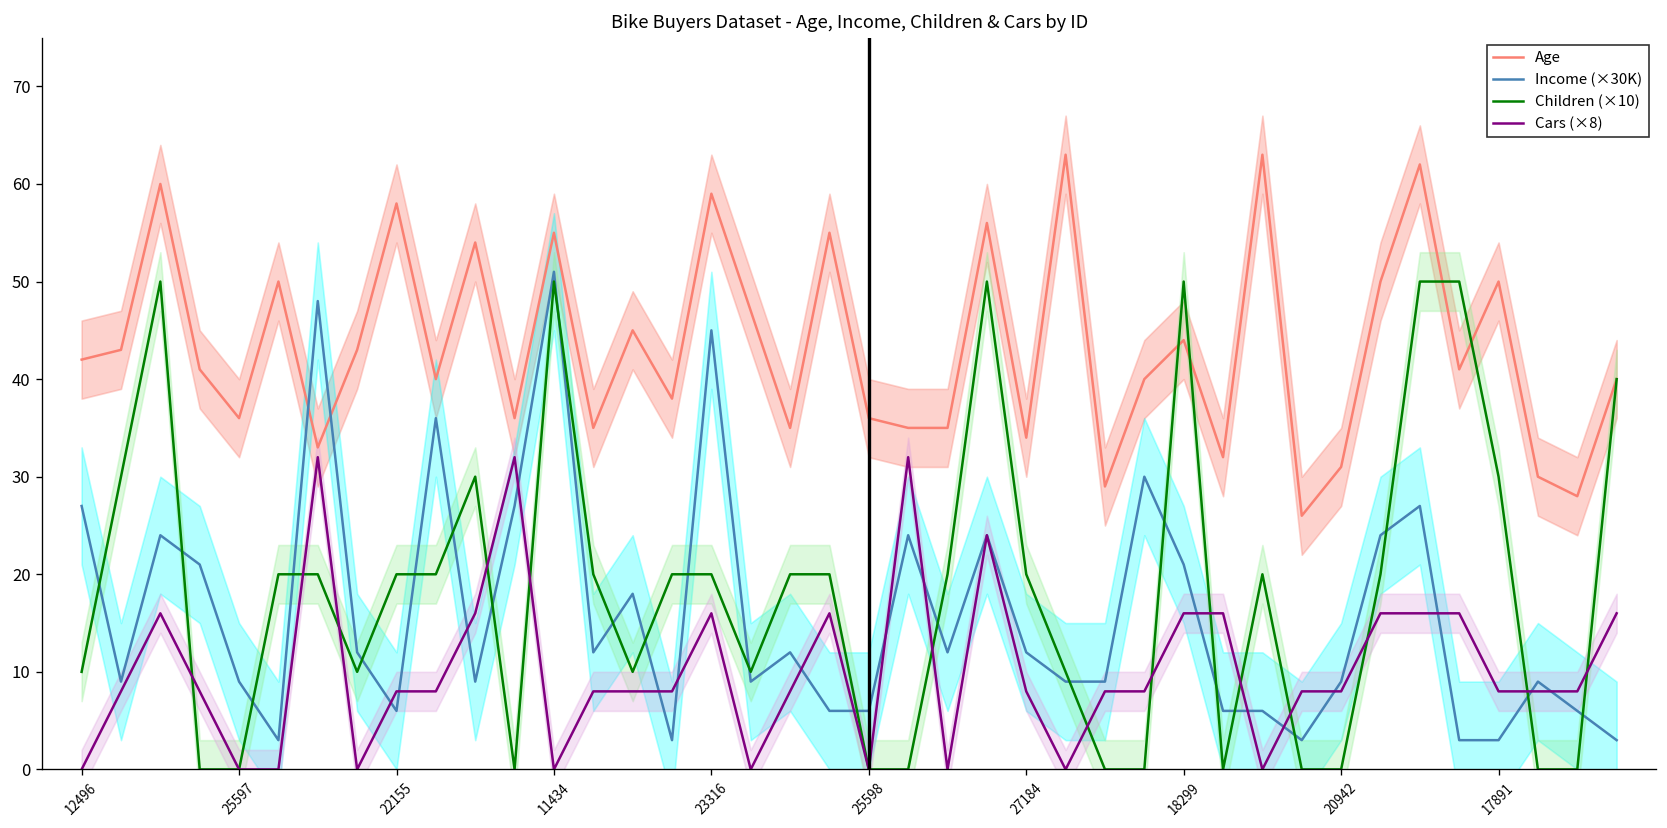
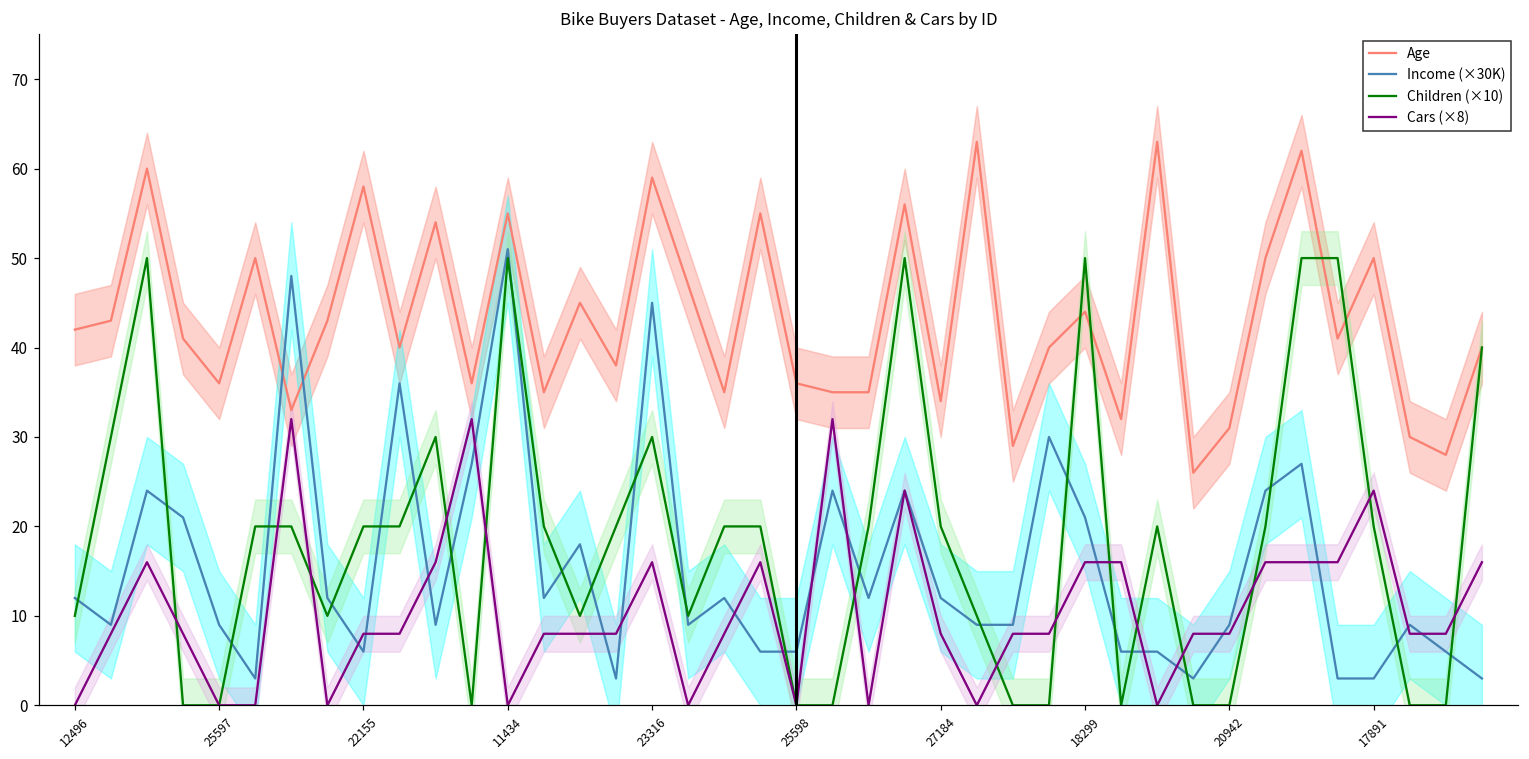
  {
    "Income (×30K)": {
-     "12496": 27,
+     "12496": 12,
      "25597": 9,
      "22155": 6,
      "11434": 51,
      "23316": 45,
      "25598": 6,
      "27184": 12,
      "18299": 21,
      "20942": 9,
      "17891": 3
    },
    "Children (×10)": {
      "12496": 10,
      "22155": 20,
      "11434": 50,
-     "23316": 20,
+     "23316": 30,
      "27184": 20,
      "18299": 50,
      "20942": 0,
-     "17891": 30
+     "17891": 20
    },
    "Cars (×8)": {
      "12496": 0,
      "22155": 8,
      "11434": 0,
      "23316": 16,
      "27184": 8,
      "18299": 16,
      "20942": 8,
-     "17891": 8
+     "17891": 24
    }
  }
